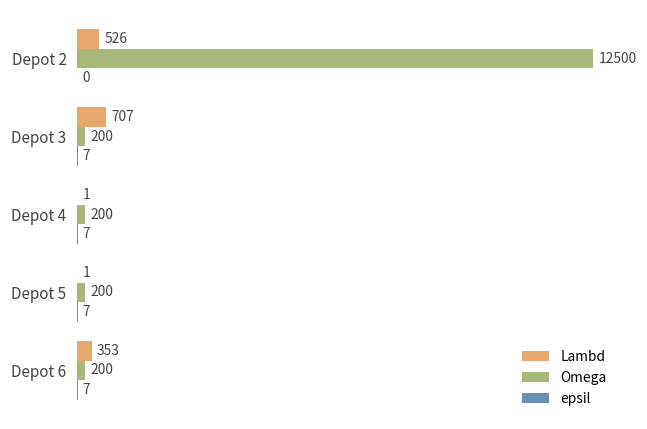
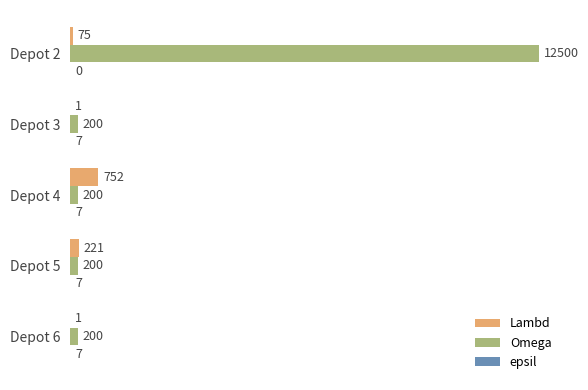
  {
    "Lambd": {
-     "Depot 2": 526,
-     "Depot 3": 707,
-     "Depot 4": 1,
-     "Depot 5": 1,
-     "Depot 6": 353
+     "Depot 2": 75,
+     "Depot 3": 1,
+     "Depot 4": 752,
+     "Depot 5": 221,
+     "Depot 6": 1
    },
    "Omega": {
      "Depot 2": 12500,
      "Depot 3": 200,
      "Depot 4": 200,
      "Depot 5": 200,
      "Depot 6": 200
    },
    "epsil": {
      "Depot 2": 0,
      "Depot 3": 7,
      "Depot 4": 7,
      "Depot 5": 7,
      "Depot 6": 7
    }
  }
